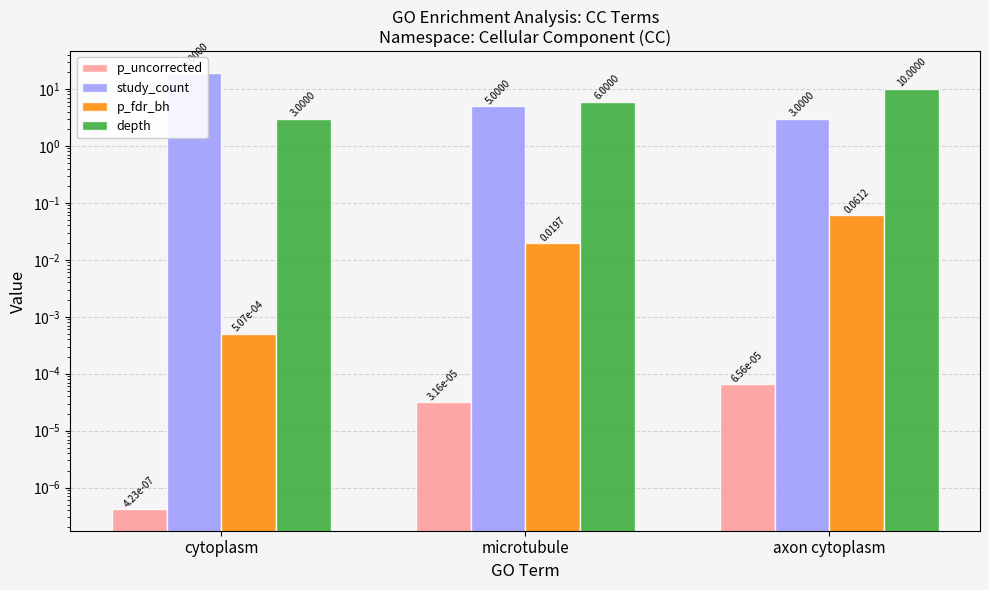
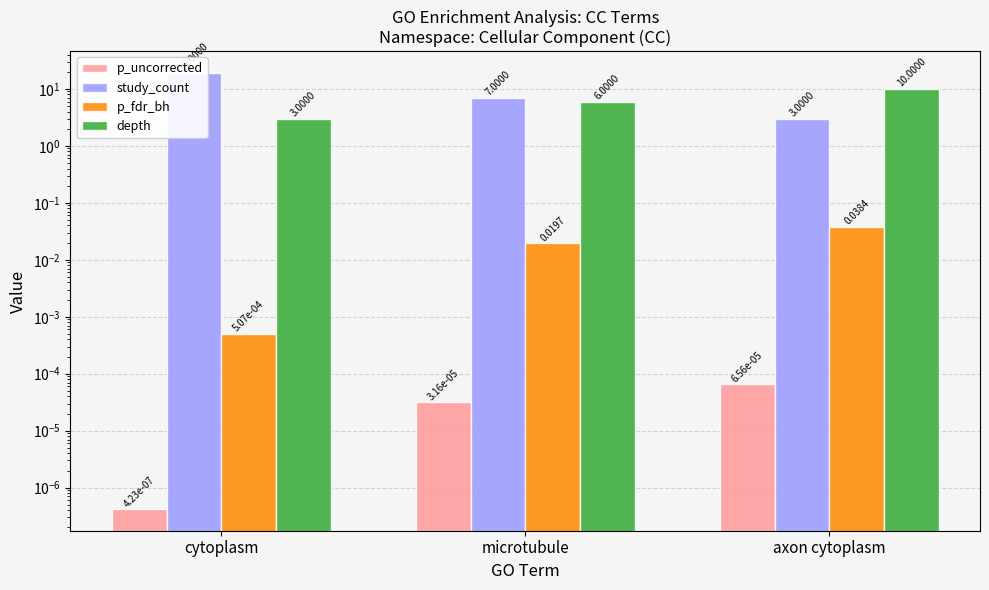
  {
    "p_uncorrected": {
      "cytoplasm": "4.23e-07",
      "microtubule": "3.16e-05",
      "axon cytoplasm": "6.56e-05"
    },
    "study_count": {
-     "microtubule": "5.0000",
+     "microtubule": "7.0000",
      "axon cytoplasm": "3.0000"
    },
    "p_fdr_bh": {
      "cytoplasm": "5.07e-04",
      "microtubule": "0.0197",
-     "axon cytoplasm": "0.0612"
+     "axon cytoplasm": "0.0384"
    },
    "depth": {
      "cytoplasm": "3.0000",
      "microtubule": "6.0000",
      "axon cytoplasm": "10.0000"
    }
  }
